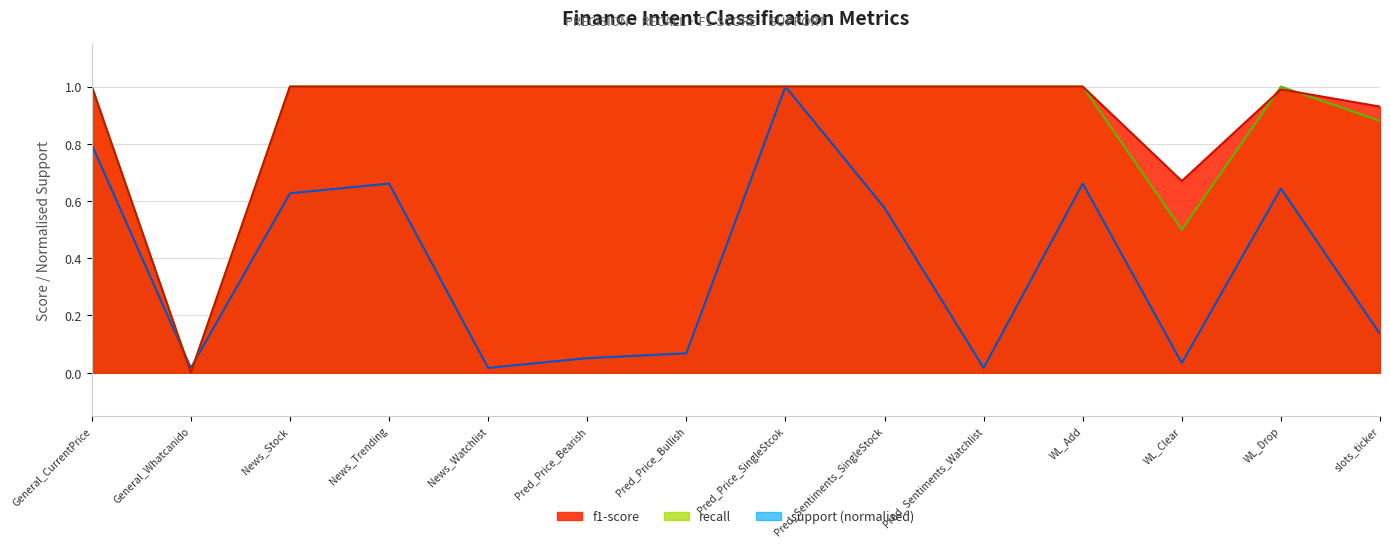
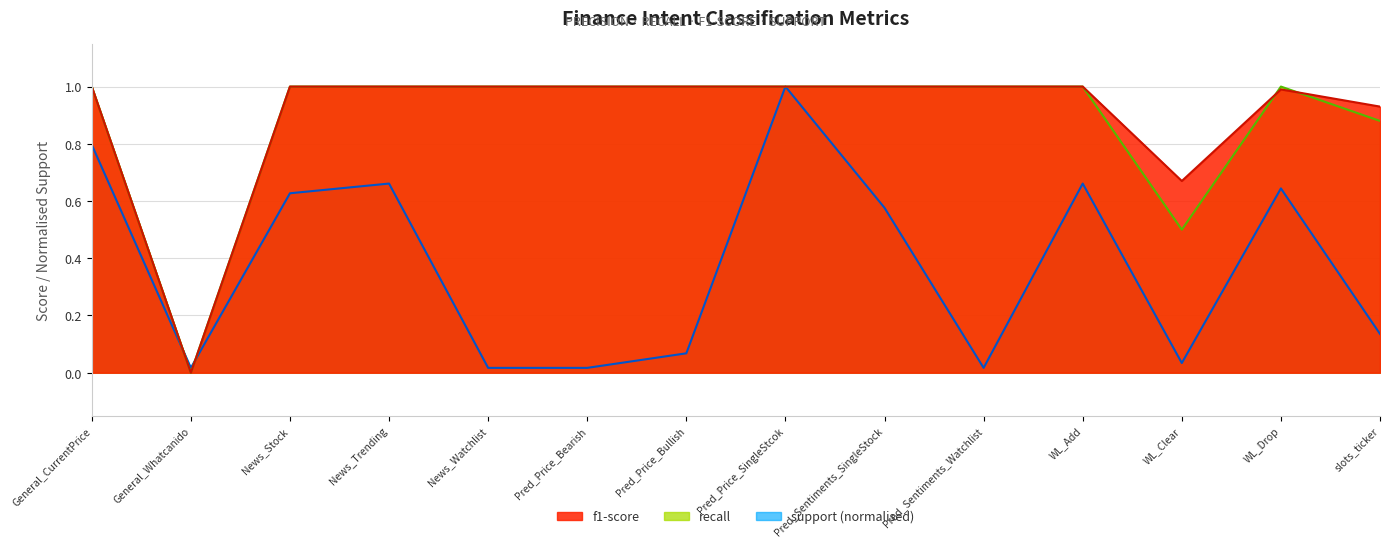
  {
    "support (normalised)": {
      "General_CurrentPrice": 0.80,
      "General_Whatcanido": 0.02,
      "News_Stock": 0.63,
      "News_Trending": 0.66,
      "News_Watchlist": 0.02,
-     "Pred_Price_Bearish": 0.05,
+     "Pred_Price_Bearish": 0.02,
      "Pred_Price_Bullish": 0.07,
      "Pred_Sentiments_SingleStock": 0.58,
      "Pred_Sentiments_Watchlist": 0.02,
      "WL_Add": 0.66,
      "WL_Clear": 0.03,
      "WL_Drop": 0.64,
      "slots_ticker": 0.14
    },
    "recall": {
      "WL_Clear": 0.50,
      "WL_Drop": 1.00,
      "slots_ticker": 0.88
    },
    "f1-score": {
      "WL_Clear": 0.67,
      "WL_Drop": 0.99,
      "slots_ticker": 0.93
    }
  }
